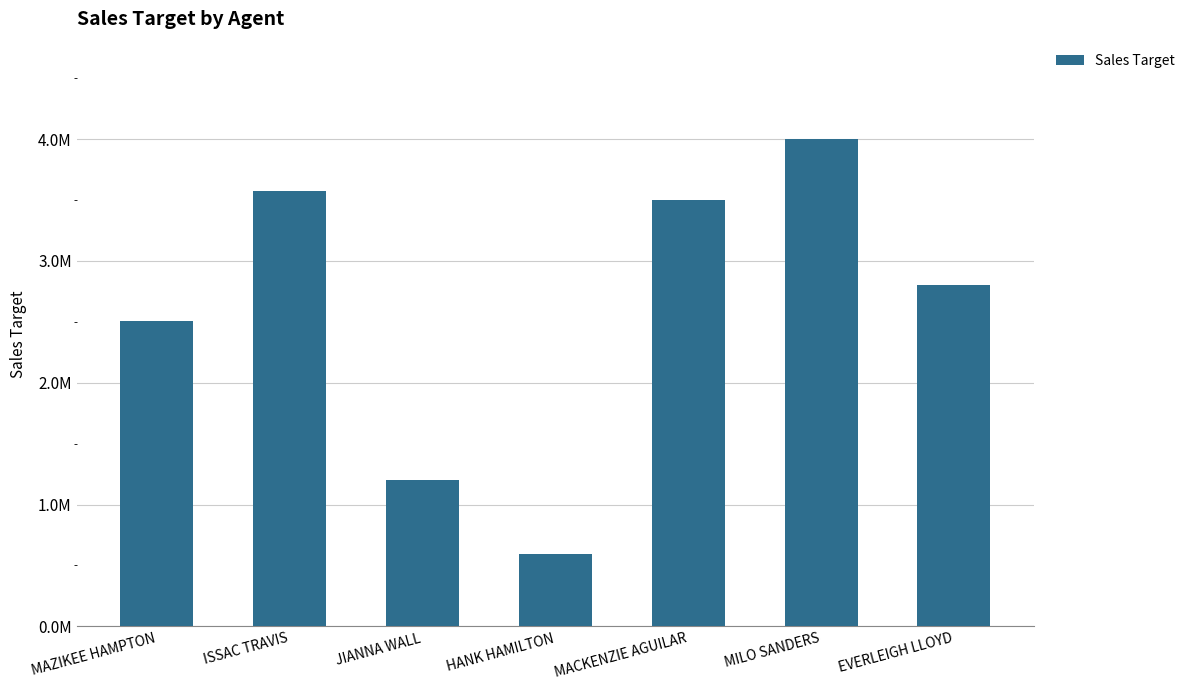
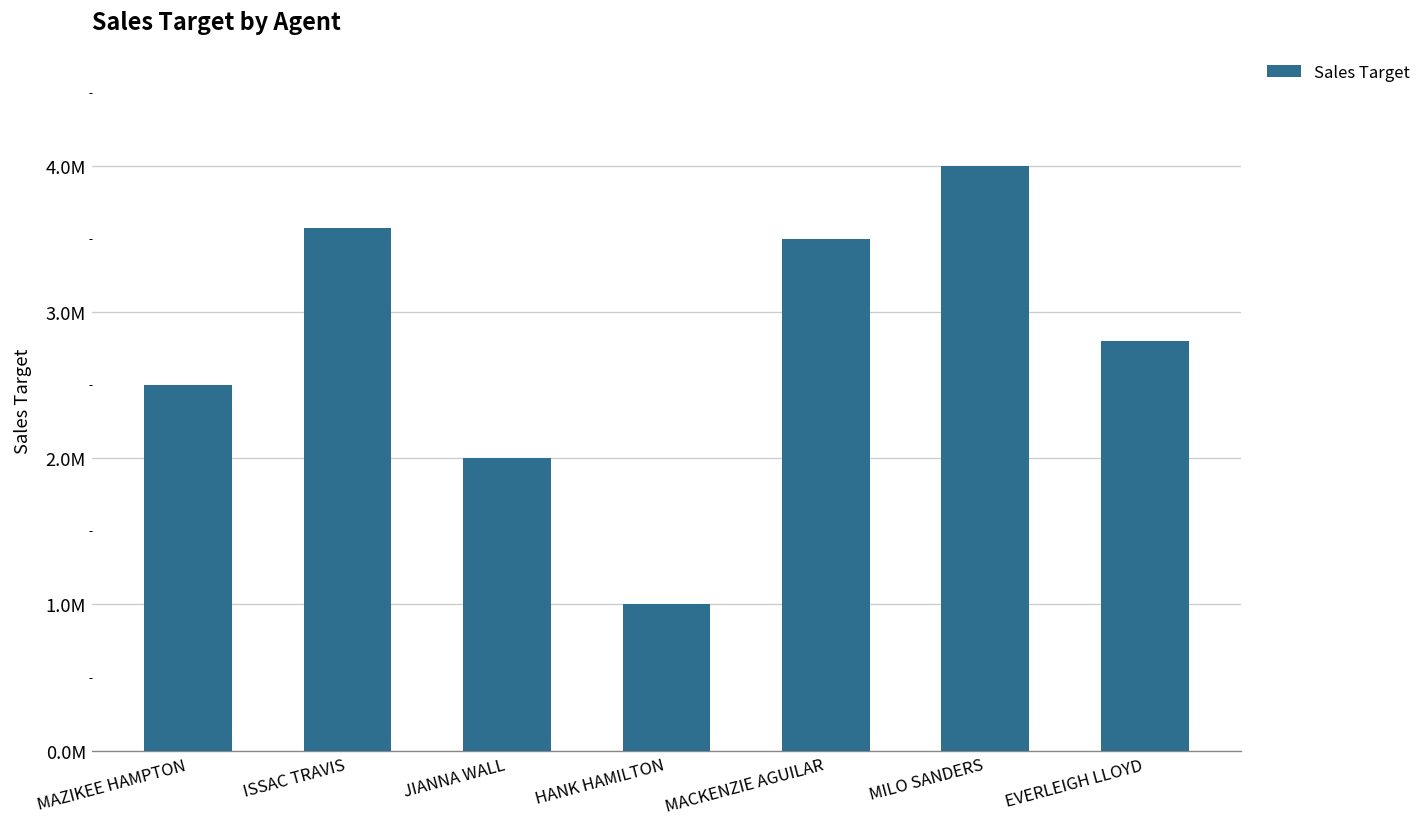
  {
    "MAZIKEE HAMPTON": 2500000,
    "ISSAC TRAVIS": 3580000,
-   "JIANNA WALL": 1200000,
-   "HANK HAMILTON": 600000,
+   "JIANNA WALL": 2000000,
+   "HANK HAMILTON": 1000000,
    "MACKENZIE AGUILAR": 3500000,
    "MILO SANDERS": 4000000,
    "EVERLEIGH LLOYD": 2800000
  }
